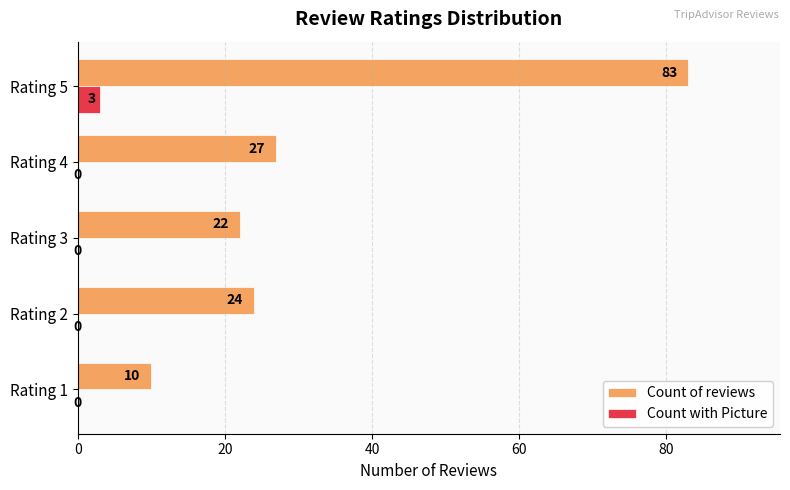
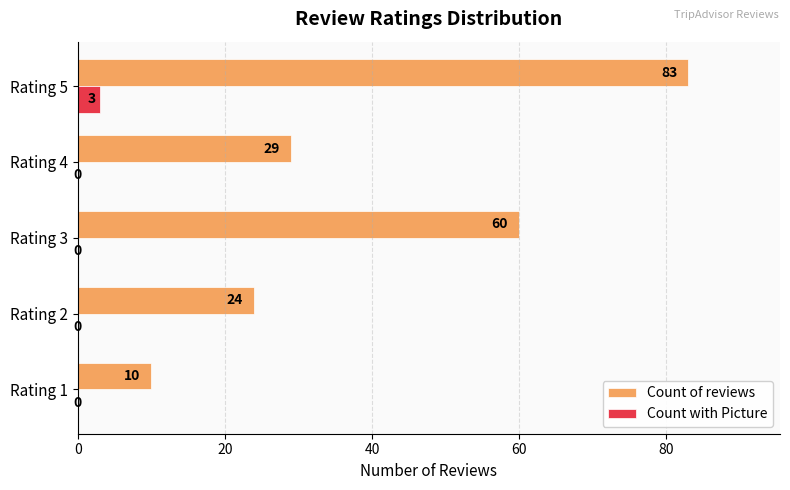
  {
    "Count of reviews": {
      "Rating 5": 83,
-     "Rating 4": 27,
-     "Rating 3": 22,
+     "Rating 4": 29,
+     "Rating 3": 60,
      "Rating 2": 24,
      "Rating 1": 10
    },
    "Count with Picture": {
      "Rating 5": 3,
      "Rating 4": 0,
      "Rating 3": 0,
      "Rating 2": 0,
      "Rating 1": 0
    }
  }
